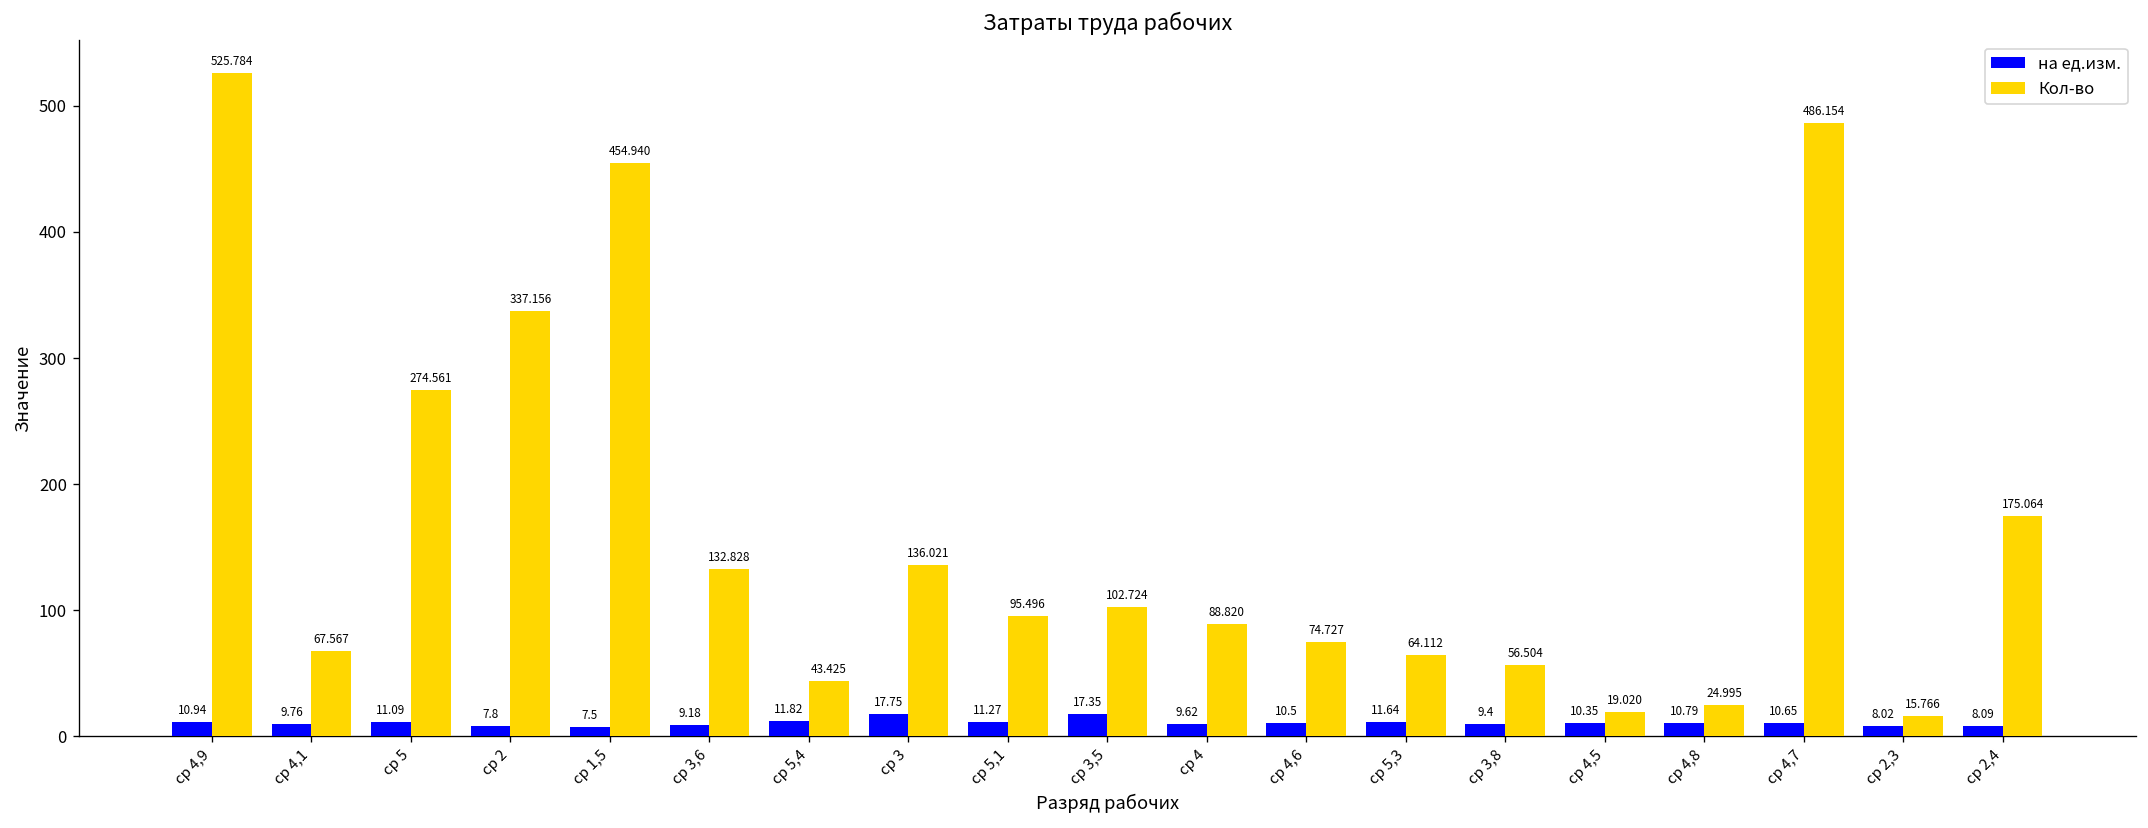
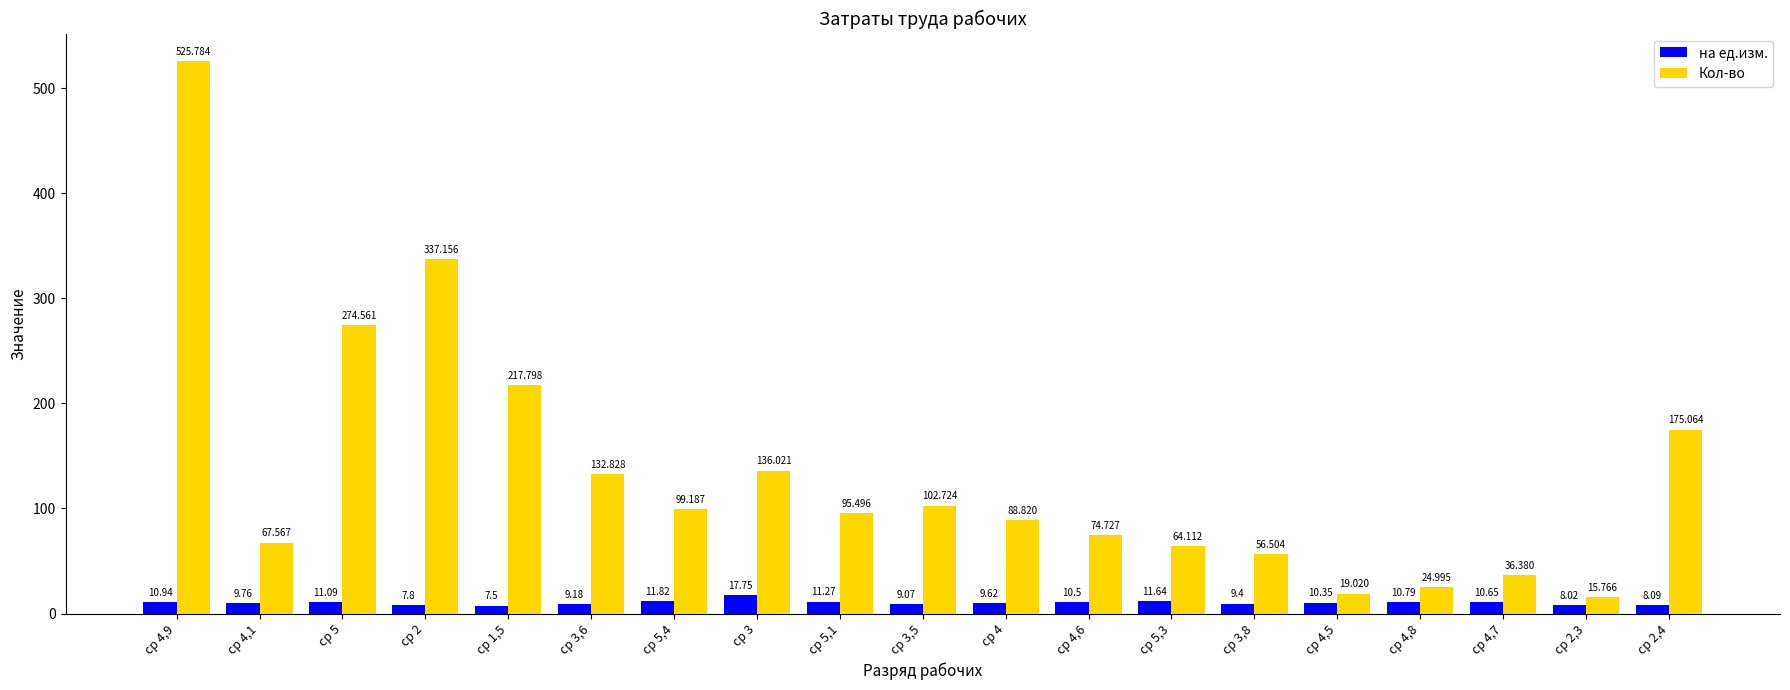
  {
    "на ед.изм.": {
      "ср 4,9": 10.94,
      "ср 4,1": 9.76,
      "ср 5": 11.09,
      "ср 2": 7.8,
      "ср 1,5": 7.5,
      "ср 3,6": 9.18,
      "ср 5,4": 11.82,
      "ср 3": 17.75,
      "ср 5,1": 11.27,
-     "ср 3,5": 17.35,
+     "ср 3,5": 9.07,
      "ср 4": 9.62,
      "ср 4,6": 10.5,
      "ср 5,3": 11.64,
      "ср 3,8": 9.4,
      "ср 4,5": 10.35,
      "ср 4,8": 10.79,
      "ср 4,7": 10.65,
      "ср 2,3": 8.02,
      "ср 2,4": 8.09
    },
    "Кол-во": {
      "ср 4,9": 525.784,
      "ср 4,1": 67.567,
      "ср 5": 274.561,
      "ср 2": 337.156,
-     "ср 1,5": 454.940,
+     "ср 1,5": 217.798,
      "ср 3,6": 132.828,
-     "ср 5,4": 43.425,
+     "ср 5,4": 99.187,
      "ср 3": 136.021,
      "ср 5,1": 95.496,
      "ср 3,5": 102.724,
      "ср 4": 88.820,
      "ср 4,6": 74.727,
      "ср 5,3": 64.112,
      "ср 3,8": 56.504,
      "ср 4,5": 19.020,
      "ср 4,8": 24.995,
-     "ср 4,7": 486.154,
+     "ср 4,7": 36.380,
      "ср 2,3": 15.766,
      "ср 2,4": 175.064
    }
  }
